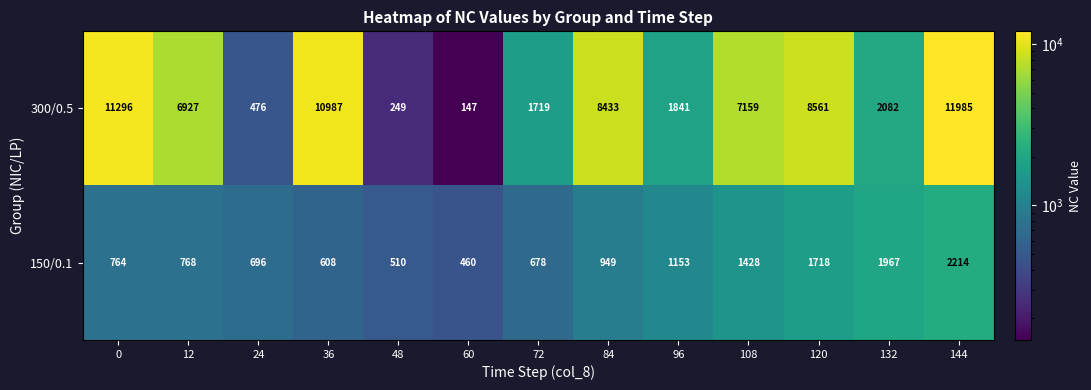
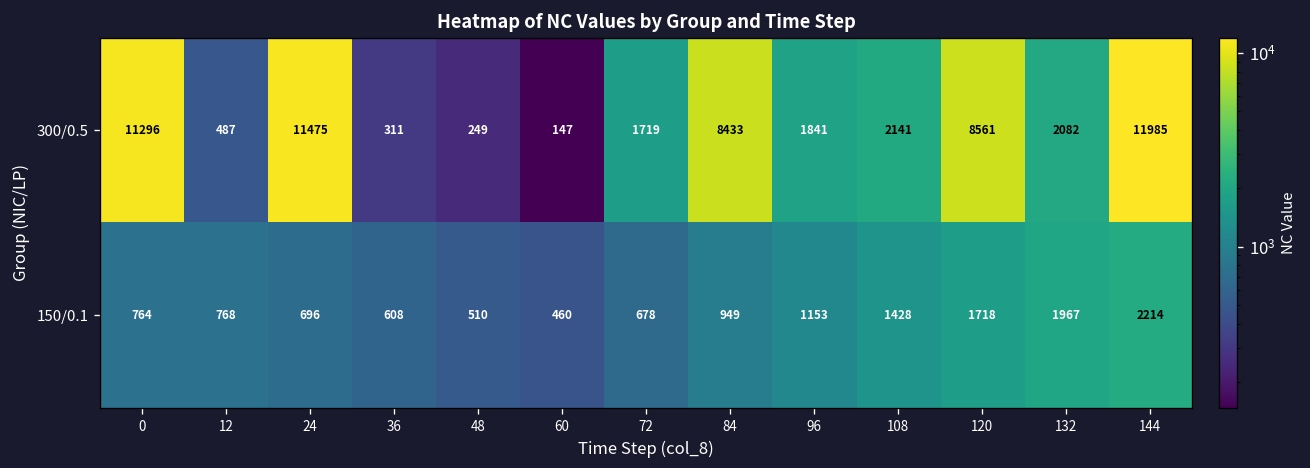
  {
    "300/0.5": {
      "0": 11296,
-     "12": 6927,
-     "24": 476,
-     "36": 10987,
+     "12": 487,
+     "24": 11475,
+     "36": 311,
      "48": 249,
      "60": 147,
      "72": 1719,
      "84": 8433,
      "96": 1841,
-     "108": 7159,
+     "108": 2141,
      "120": 8561,
      "132": 2082,
      "144": 11985
    },
    "150/0.1": {
      "0": 764,
      "12": 768,
      "24": 696,
      "36": 608,
      "48": 510,
      "60": 460,
      "72": 678,
      "84": 949,
      "96": 1153,
      "108": 1428,
      "120": 1718,
      "132": 1967,
      "144": 2214
    }
  }
